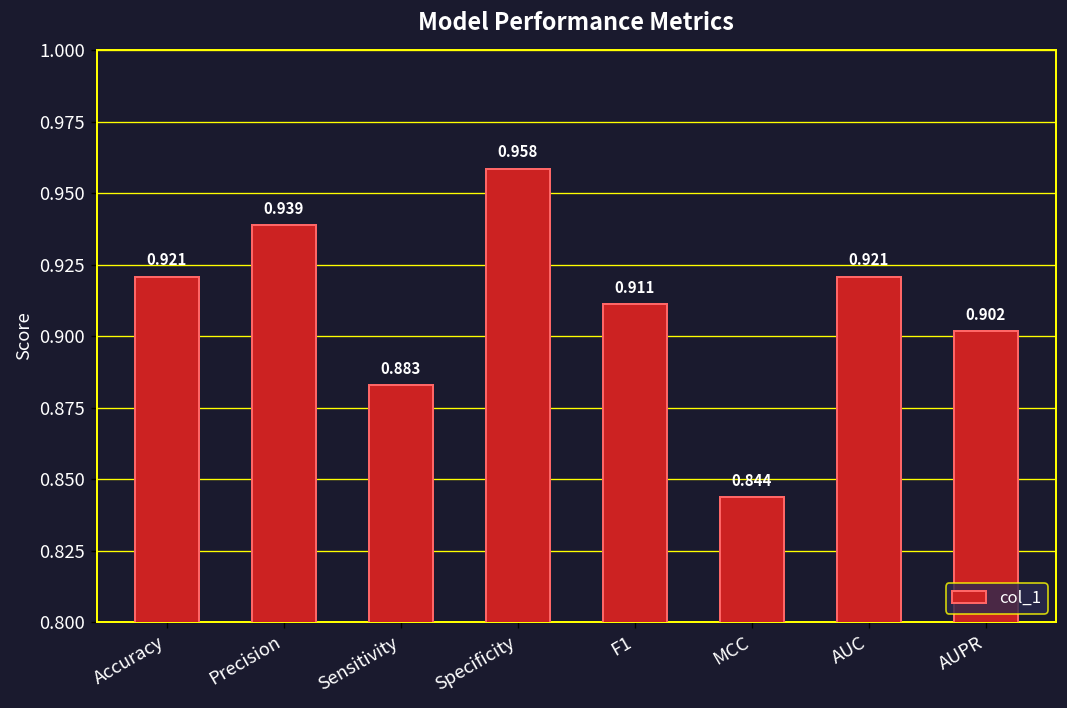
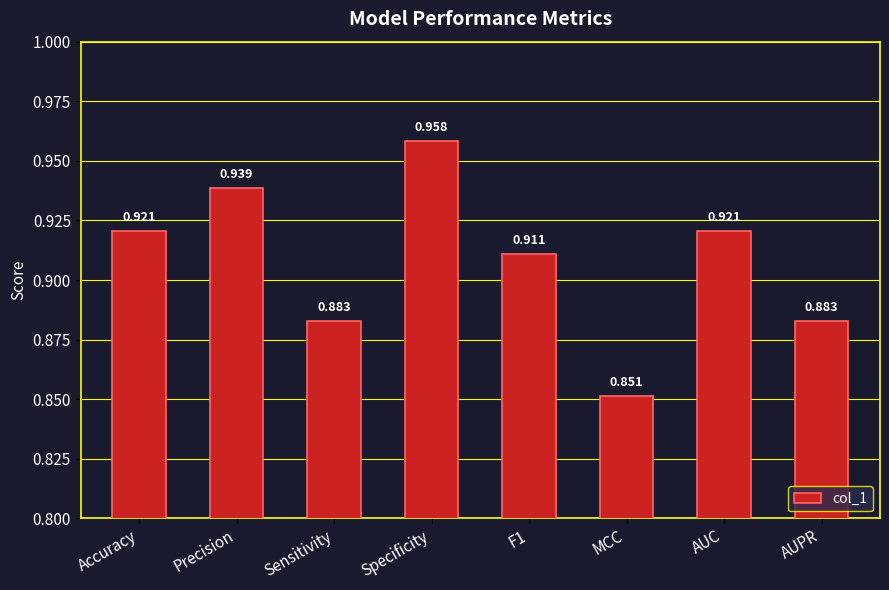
  {
    "Accuracy": 0.921,
    "Precision": 0.939,
    "Sensitivity": 0.883,
    "Specificity": 0.958,
    "F1": 0.911,
-   "MCC": 0.844,
+   "MCC": 0.851,
    "AUC": 0.921,
-   "AUPR": 0.902
+   "AUPR": 0.883
  }
